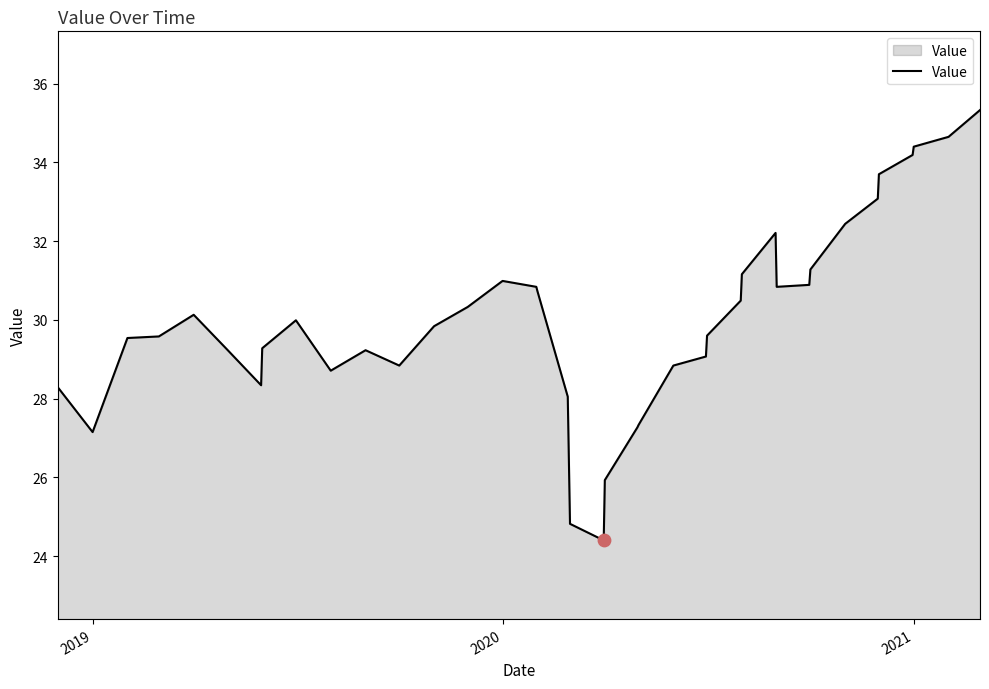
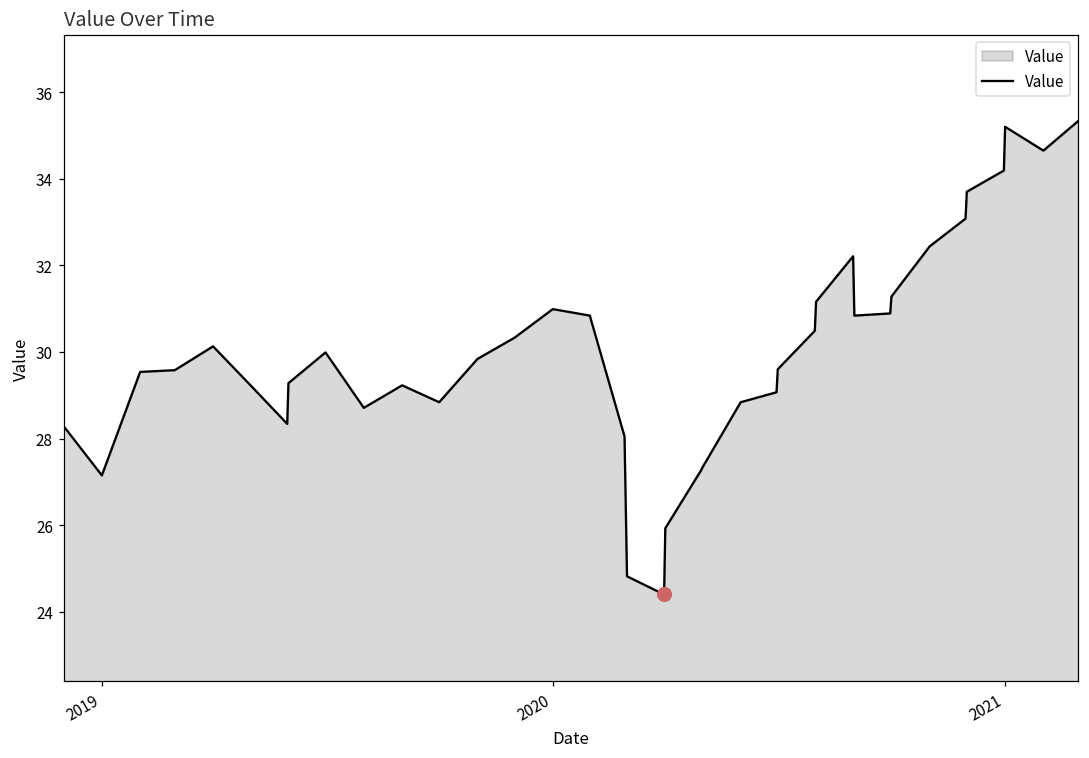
  {
    "Value": {
      "2019": 27.2,
      "2020": 31.0,
-     "2021": 34.4
+     "2021": 35.2
    }
  }
